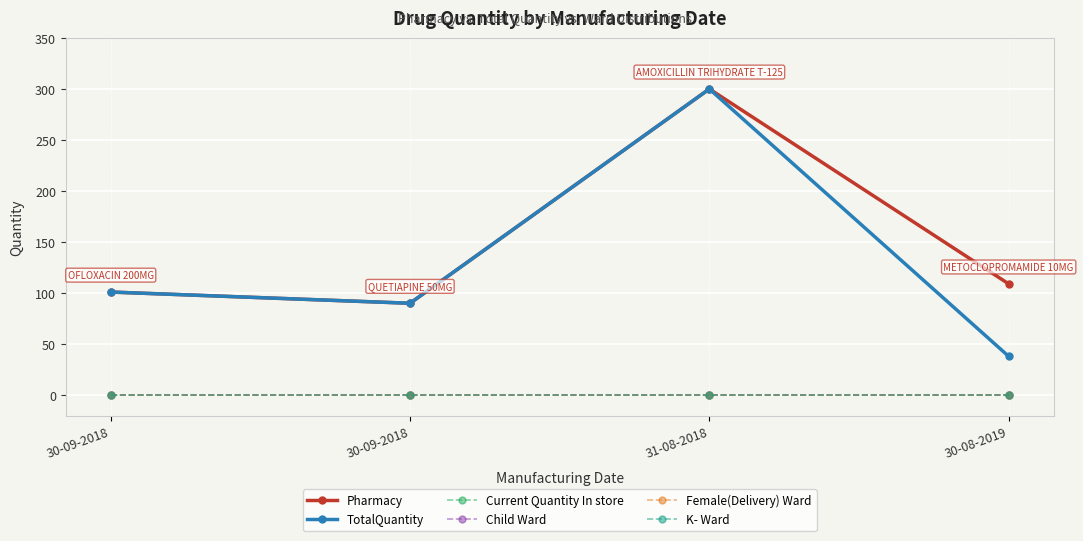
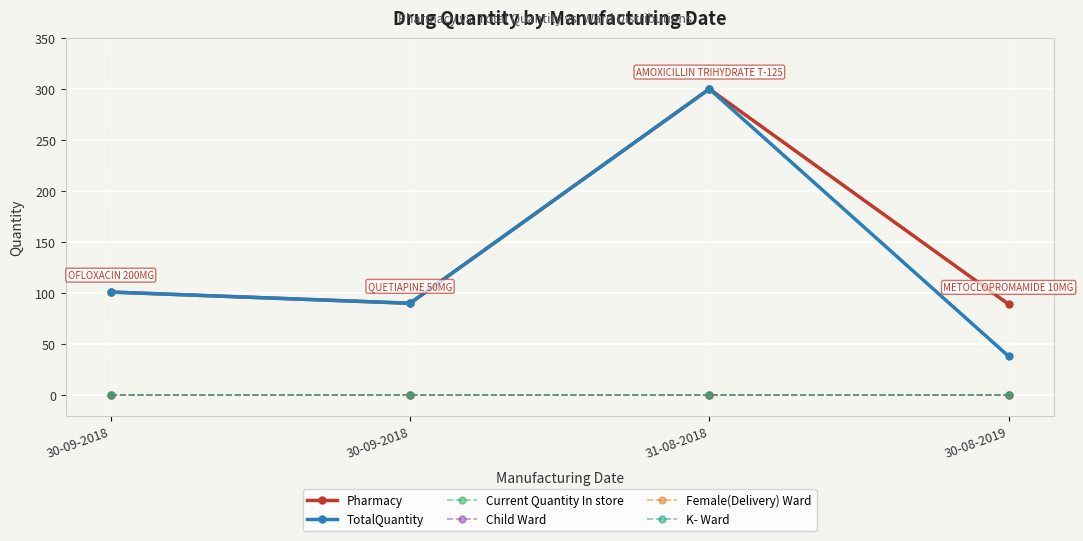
  {
    "Pharmacy": {
-     "30-08-2019": 109
+     "30-08-2019": 89
    },
    "TotalQuantity": {
      "30-08-2019": 38
    },
    "K- Ward": {
      "31-08-2018": 0,
      "30-08-2019": 0
    }
  }
